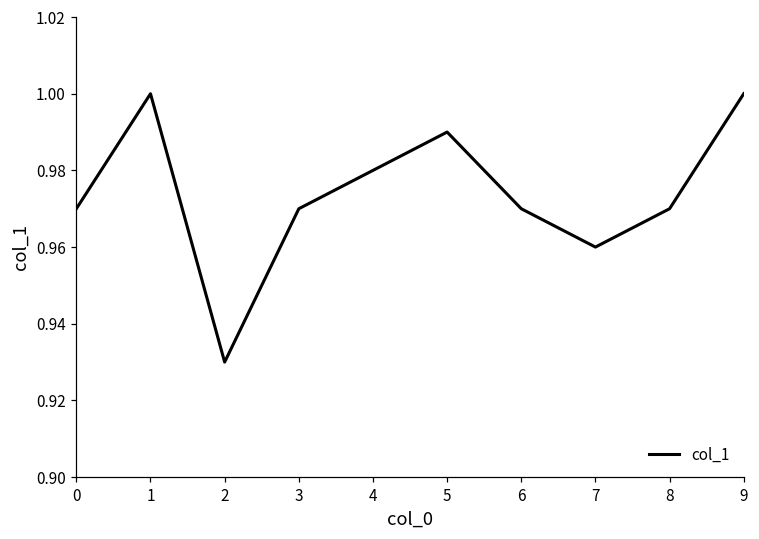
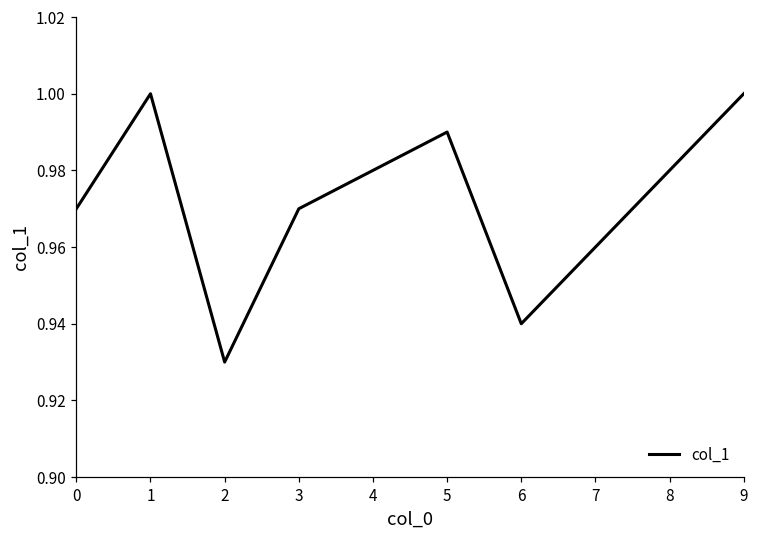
  {
    "0": 0.97,
    "1": 1.00,
    "2": 0.93,
    "3": 0.97,
    "4": 0.98,
    "5": 0.99,
-   "6": 0.97,
+   "6": 0.94,
    "7": 0.96,
-   "8": 0.97,
+   "8": 0.98,
    "9": 1.00
  }
